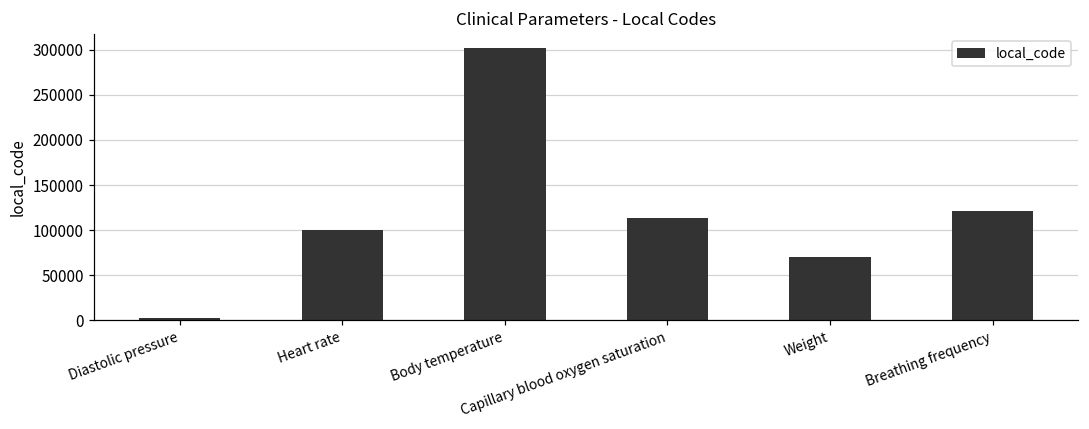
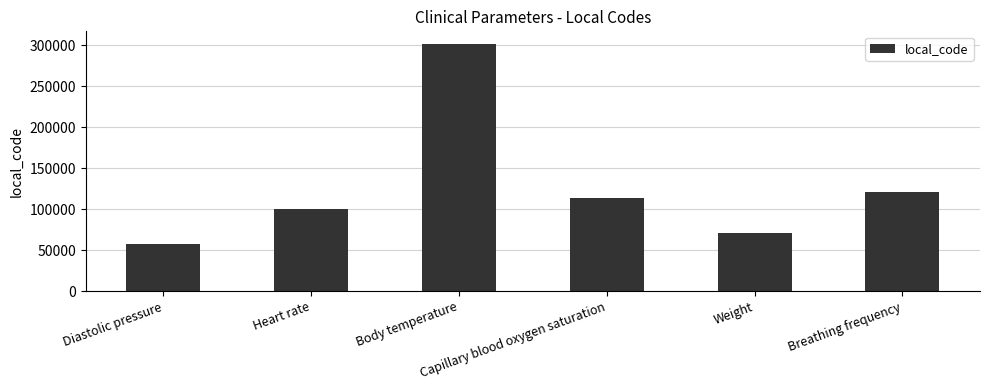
  {
-   "Diastolic pressure": 0,
+   "Diastolic pressure": 60000,
    "Heart rate": 100000,
    "Body temperature": 300000,
    "Capillary blood oxygen saturation": 110000,
    "Weight": 70000,
    "Breathing frequency": 120000
  }
